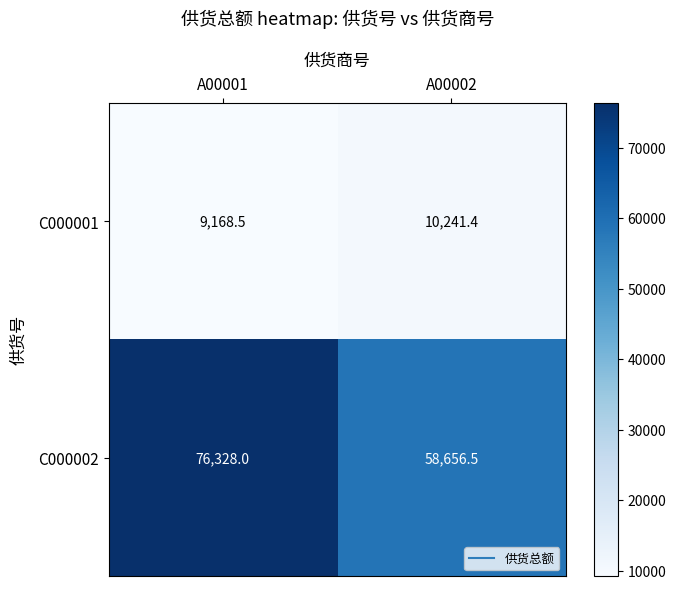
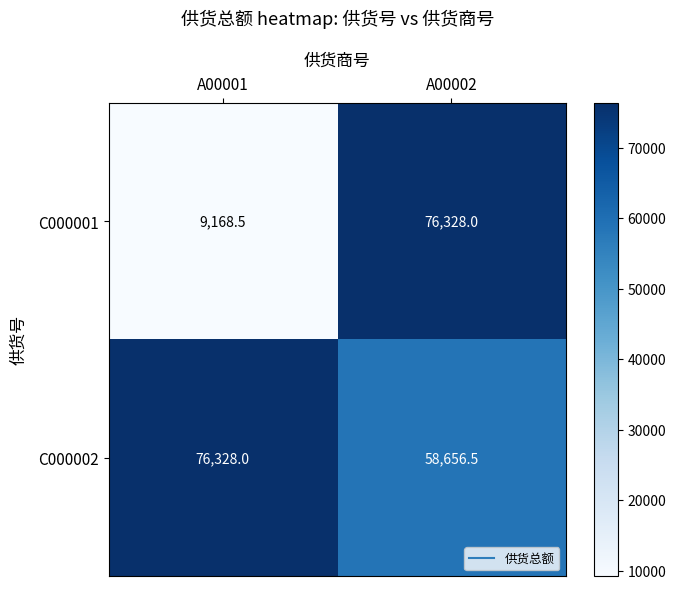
  {
    "C000001": {
      "A00001": "9,168.5",
-     "A00002": "10,241.4"
+     "A00002": "76,328.0"
    },
    "C000002": {
      "A00001": "76,328.0",
      "A00002": "58,656.5"
    }
  }
